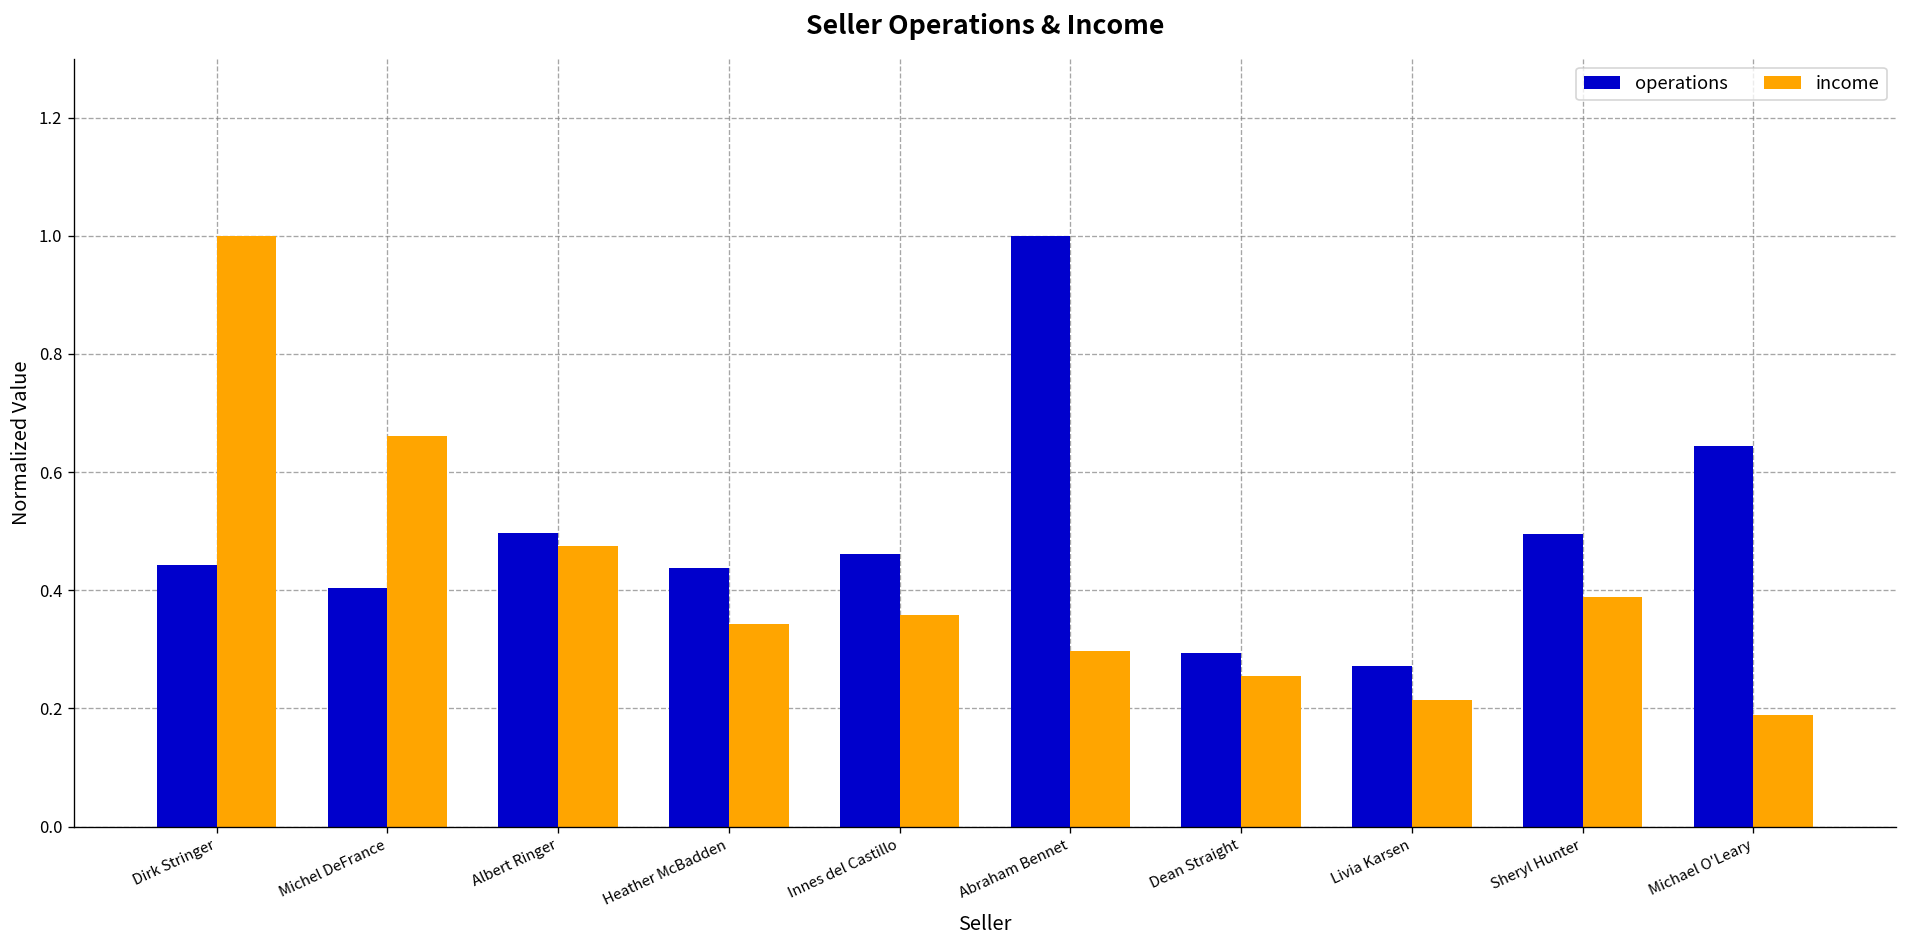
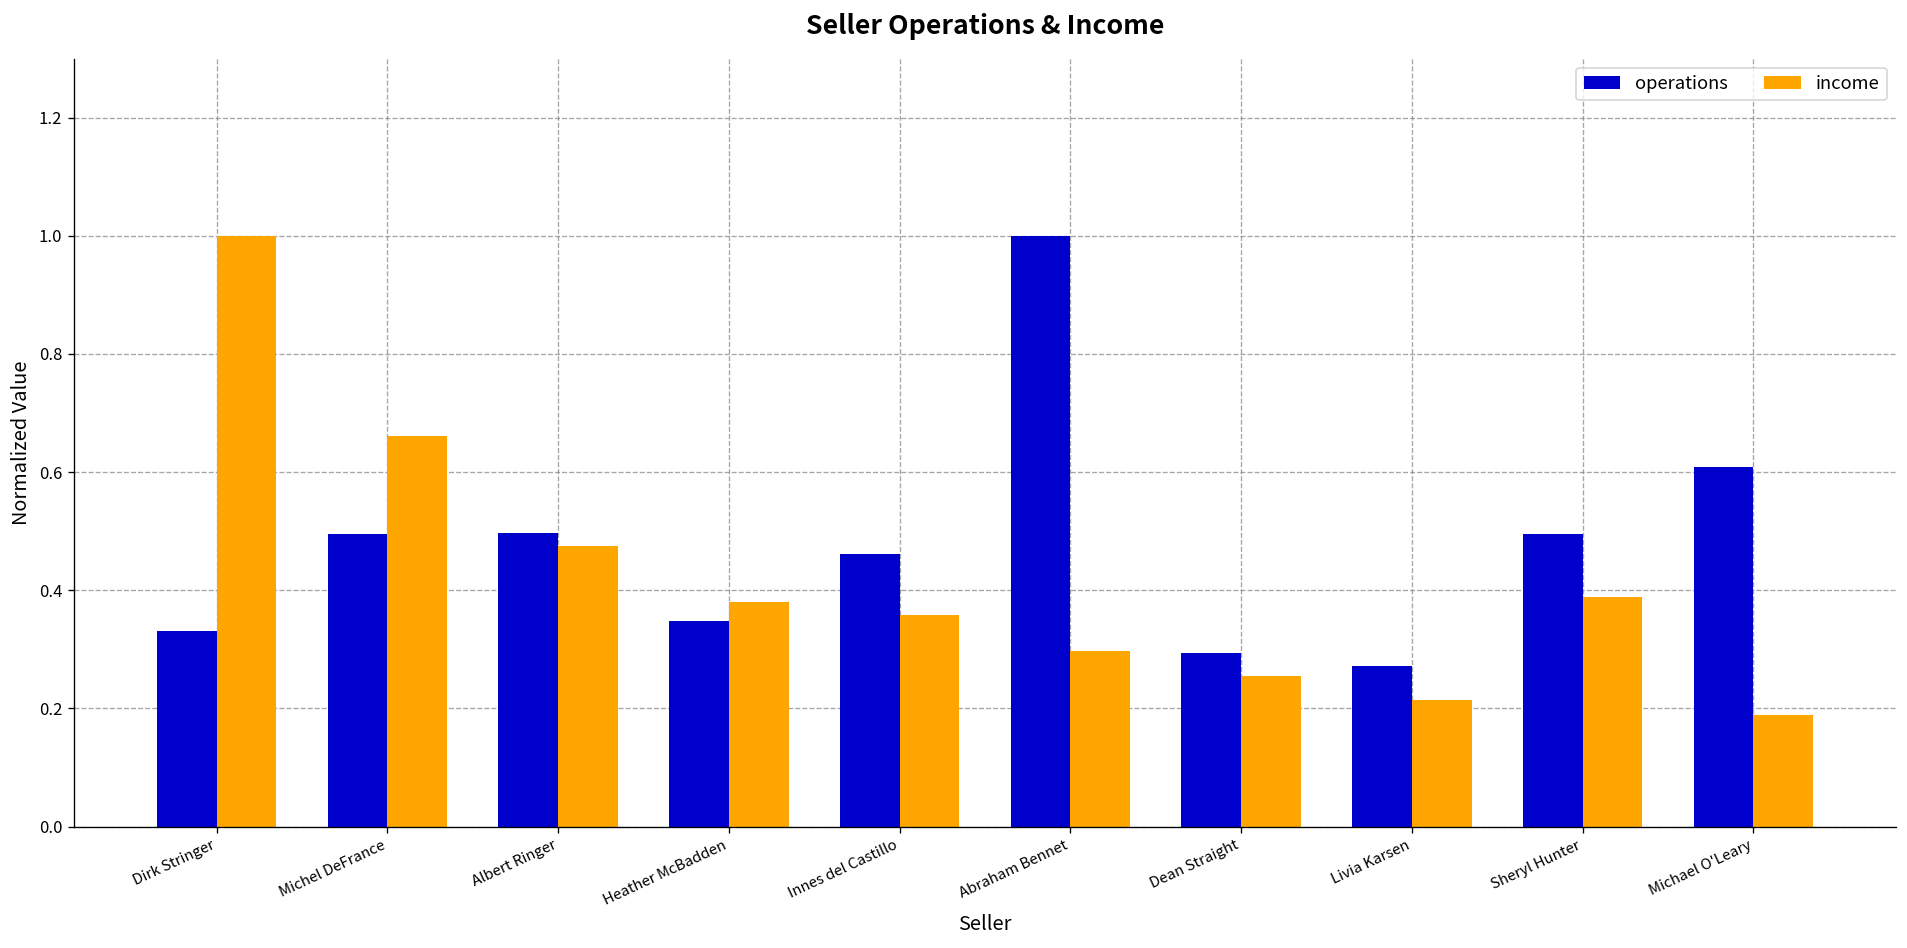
  {
    "operations": {
-     "Dirk Stringer": 0.44,
-     "Michel DeFrance": 0.40,
+     "Dirk Stringer": 0.33,
+     "Michel DeFrance": 0.50,
      "Albert Ringer": 0.50,
-     "Heather McBadden": 0.44,
+     "Heather McBadden": 0.35,
      "Innes del Castillo": 0.46,
      "Abraham Bennet": 1.00,
      "Dean Straight": 0.29,
      "Livia Karsen": 0.27,
      "Sheryl Hunter": 0.50,
-     "Michael O'Leary": 0.64
+     "Michael O'Leary": 0.61
    },
    "income": {
      "Dirk Stringer": 1.00,
      "Michel DeFrance": 0.66,
      "Albert Ringer": 0.48,
-     "Heather McBadden": 0.34,
+     "Heather McBadden": 0.38,
      "Innes del Castillo": 0.36,
      "Abraham Bennet": 0.30,
      "Dean Straight": 0.26,
      "Livia Karsen": 0.21,
      "Sheryl Hunter": 0.39,
      "Michael O'Leary": 0.19
    }
  }
